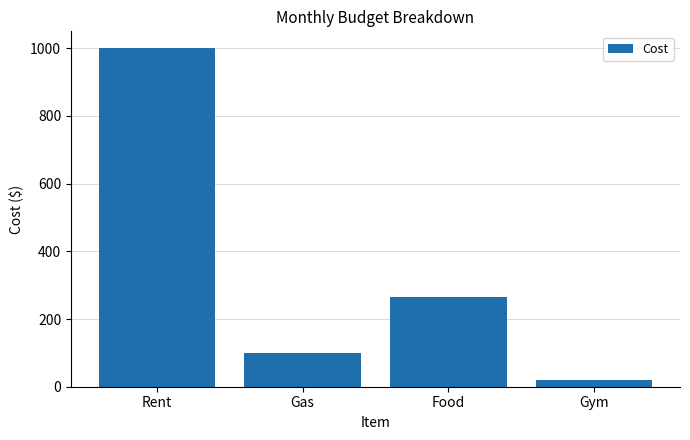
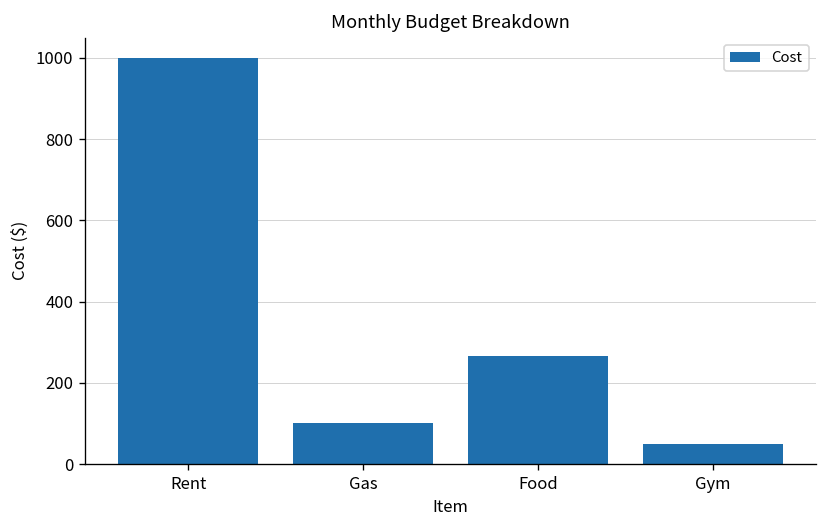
  {
    "Rent": 1000,
    "Gas": 100,
    "Food": 270,
-   "Gym": 20
+   "Gym": 50
  }
